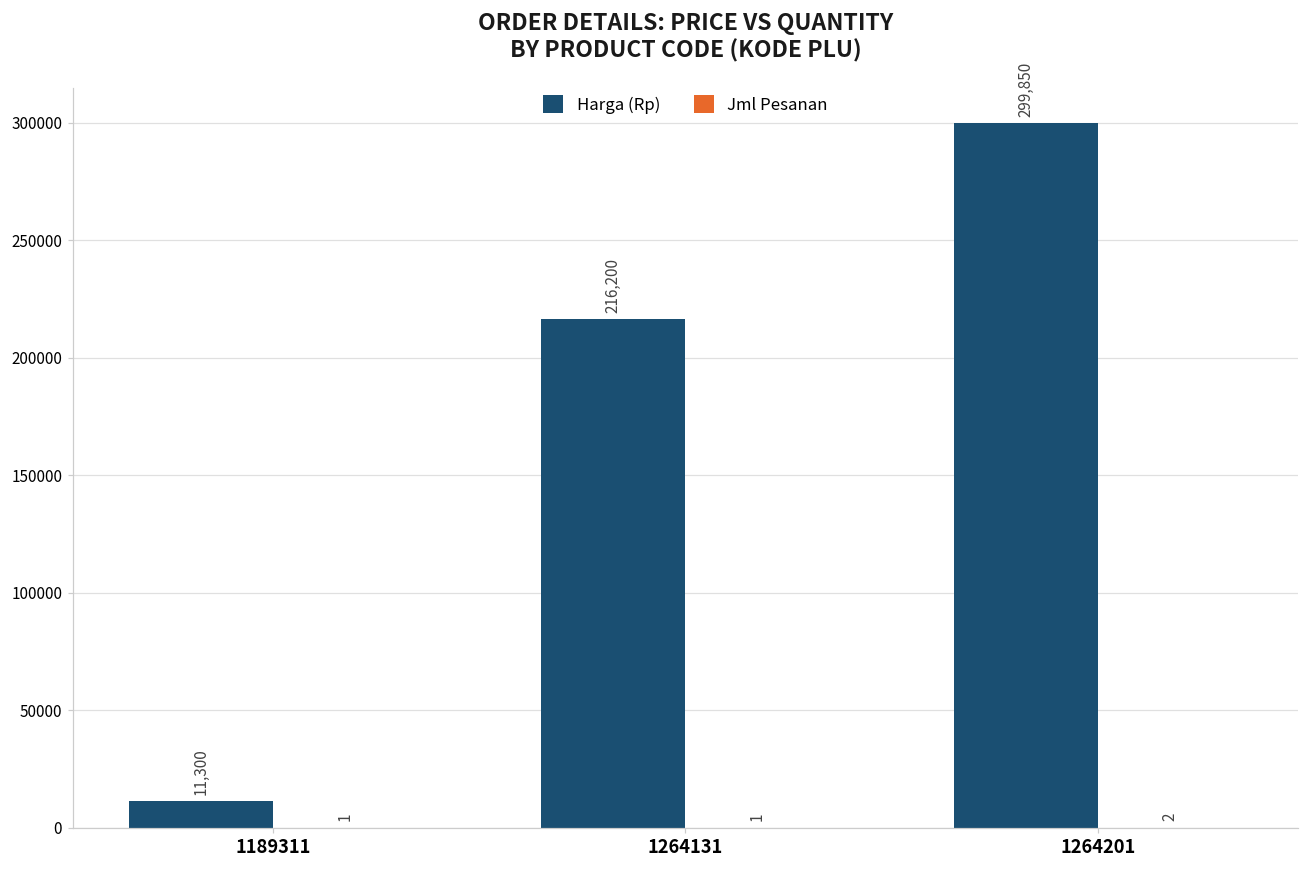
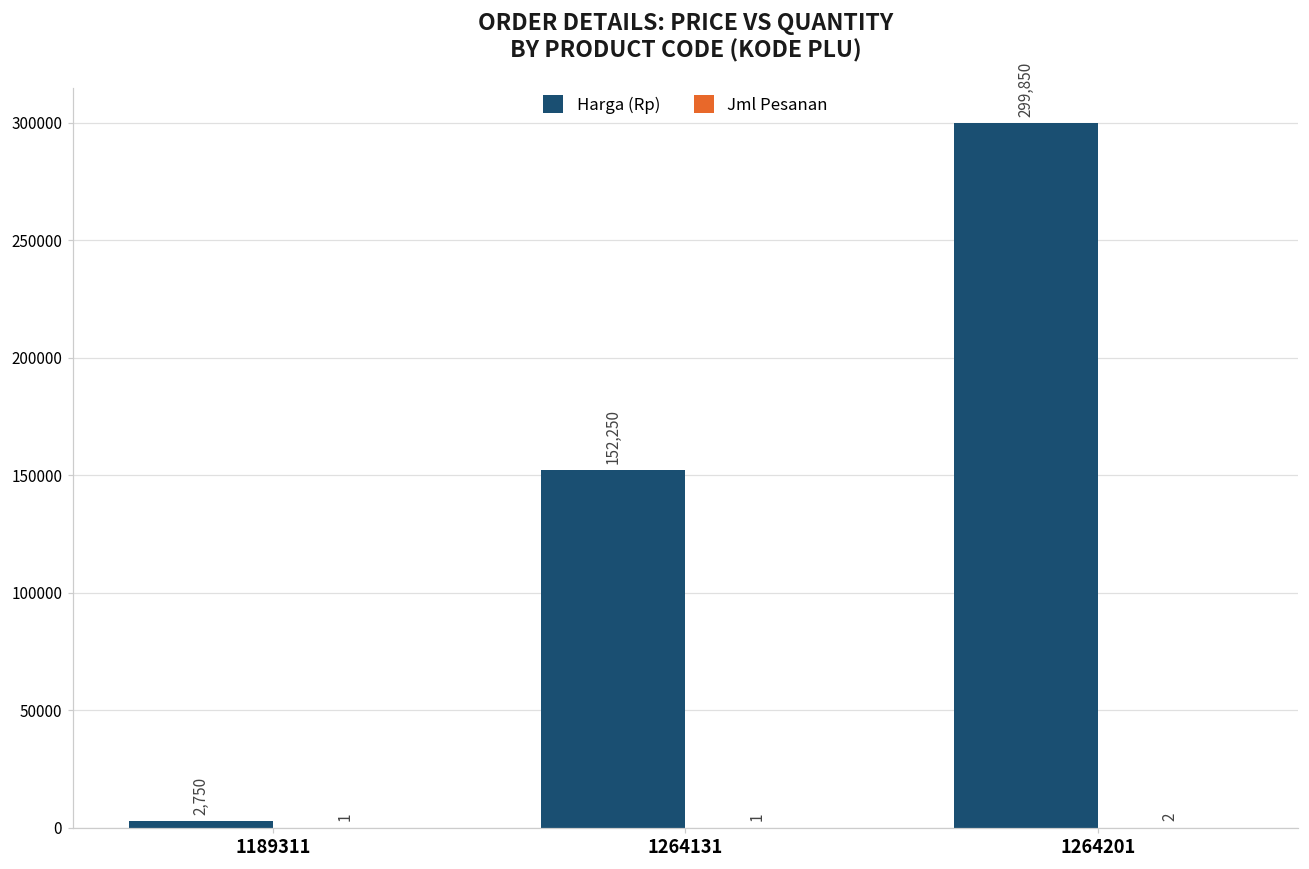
  {
    "Harga (Rp)": {
-     "1189311": "11,300",
-     "1264131": "216,200",
+     "1189311": "2,750",
+     "1264131": "152,250",
      "1264201": "299,850"
    },
    "Jml Pesanan": {
      "1189311": "1",
      "1264131": "1",
      "1264201": "2"
    }
  }
